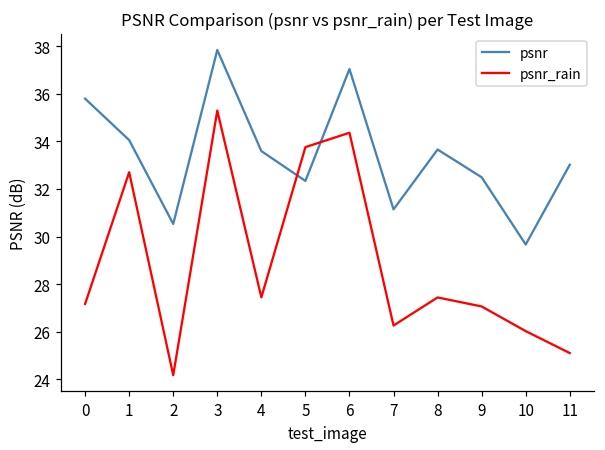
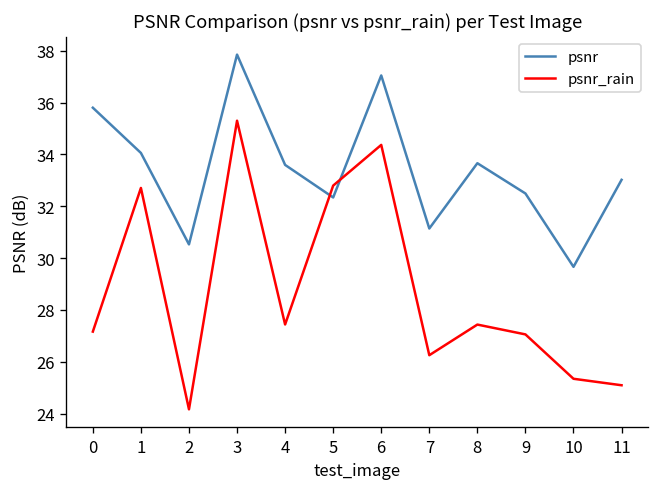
  {
    "psnr": {
      "0": 35.8,
      "1": 34.1,
      "2": 30.5,
      "3": 37.9,
      "4": 33.6,
      "5": 32.3,
      "6": 37.0,
      "7": 31.1,
      "8": 33.7,
      "9": 32.5,
      "10": 29.7,
      "11": 33.0
    },
    "psnr_rain": {
      "0": 27.2,
      "1": 32.7,
      "2": 24.2,
      "3": 35.3,
      "4": 27.4,
-     "5": 33.8,
+     "5": 32.8,
      "6": 34.4,
      "7": 26.3,
      "8": 27.4,
      "9": 27.1,
-     "10": 26.0,
+     "10": 25.3,
      "11": 25.1
    }
  }
